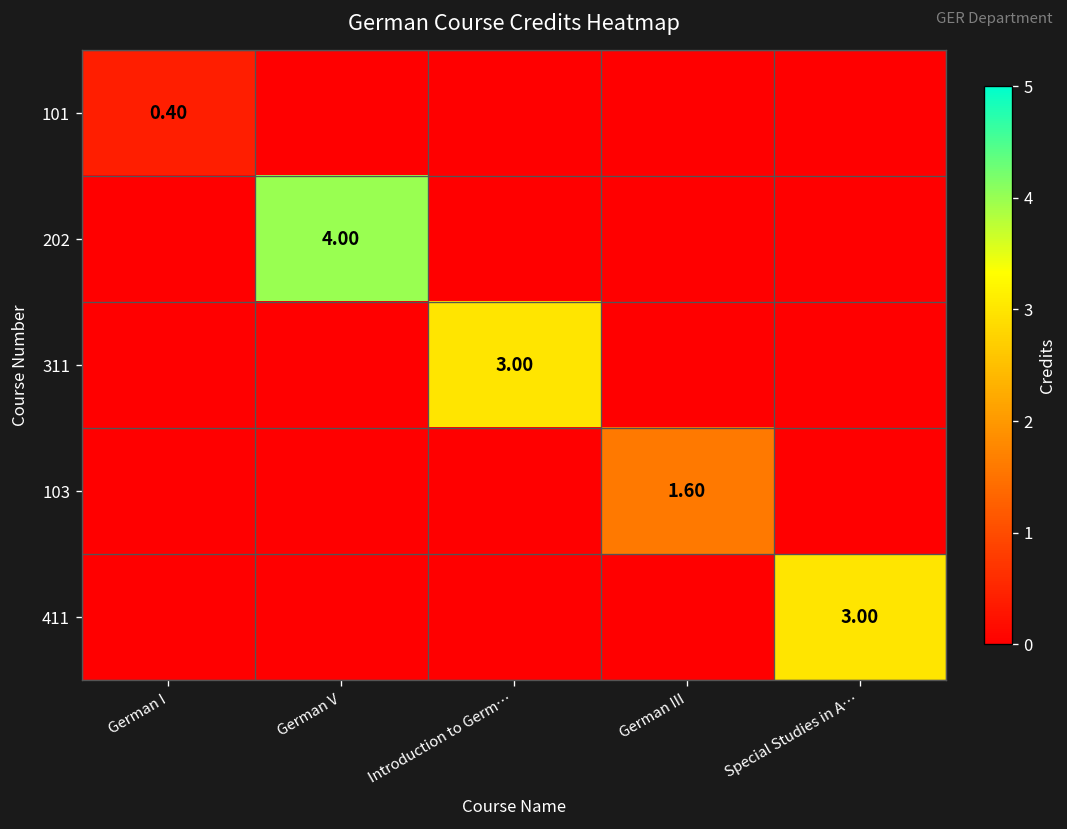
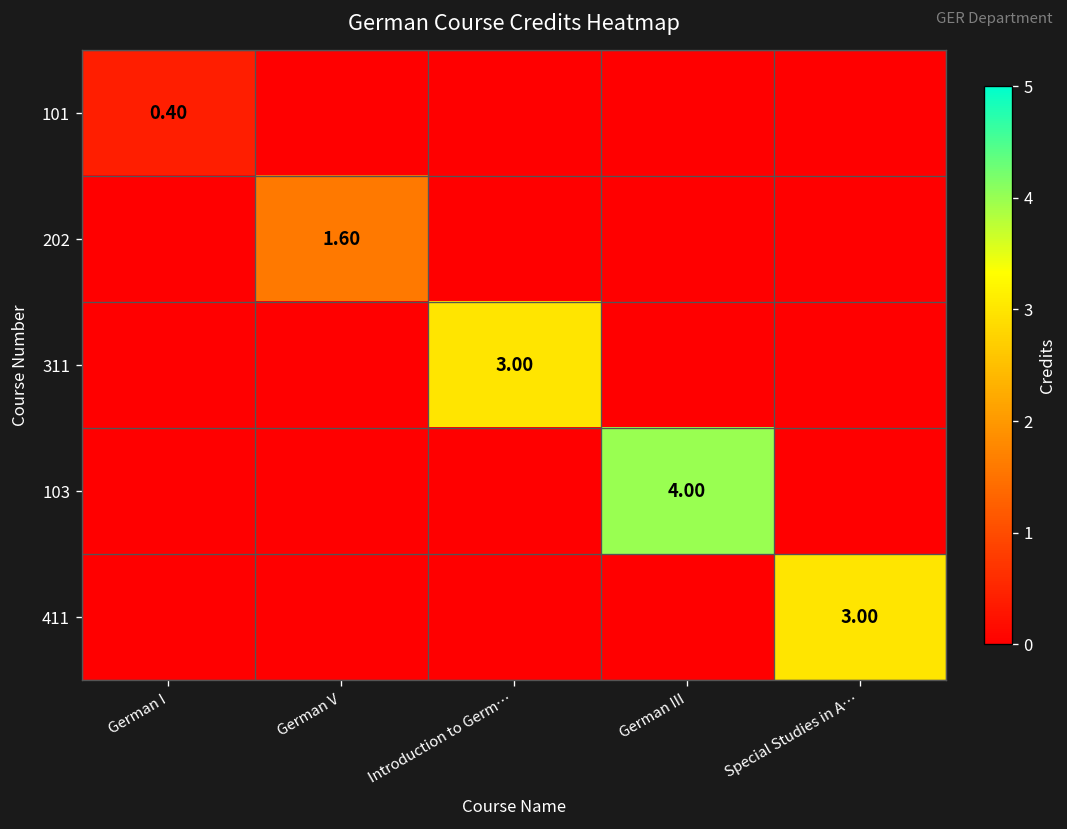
  {
    "101": {
      "German I": 0.40
    },
    "202": {
-     "German V": 4.00
+     "German V": 1.60
    },
    "311": {
      "Introduction to Germ…": 3.00
    },
    "103": {
-     "German III": 1.60
+     "German III": 4.00
    },
    "411": {
      "Special Studies in A…": 3.00
    }
  }
